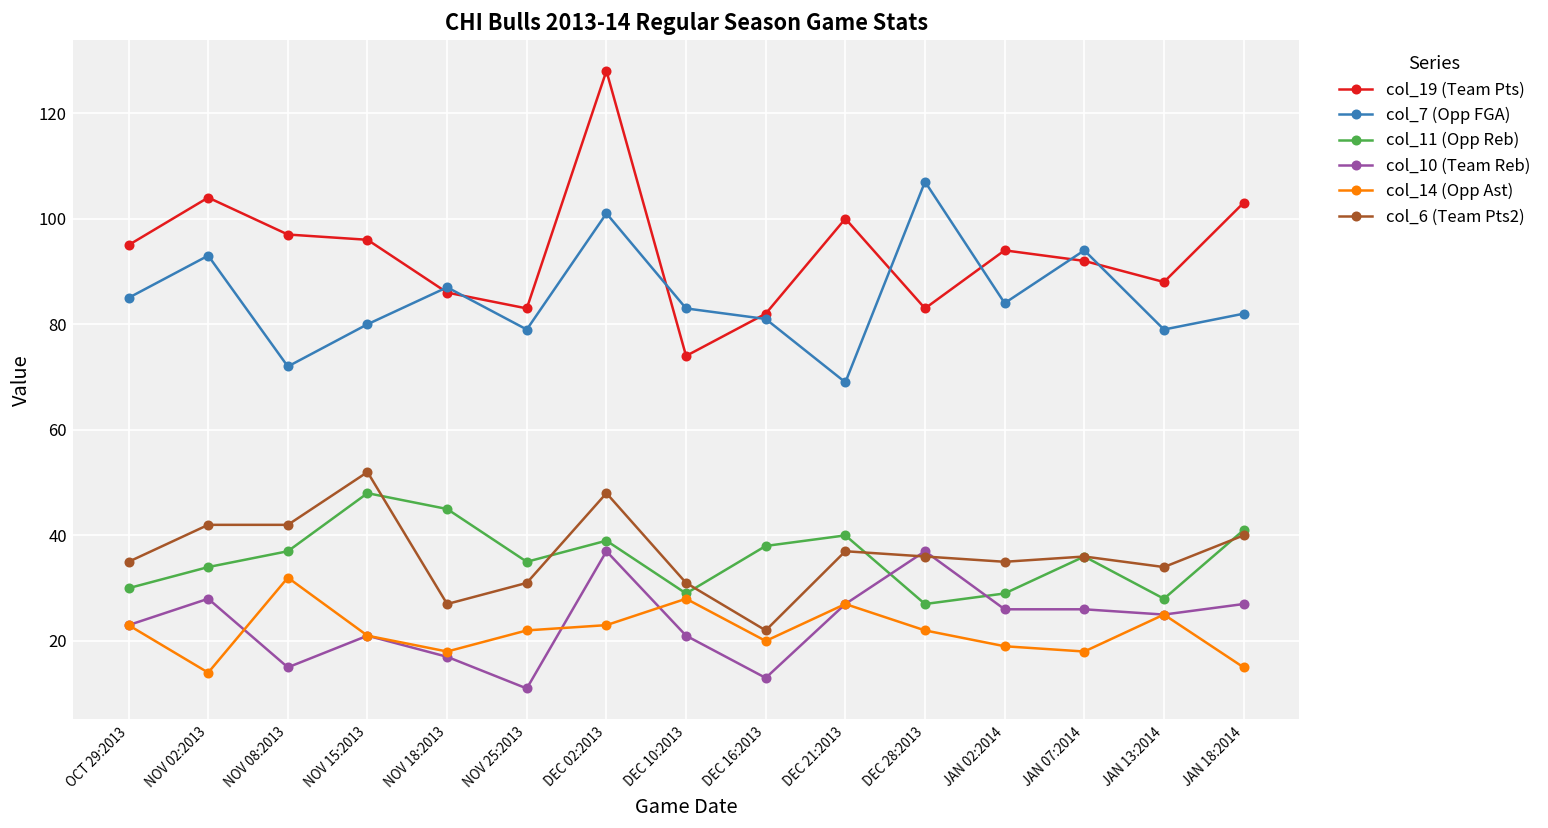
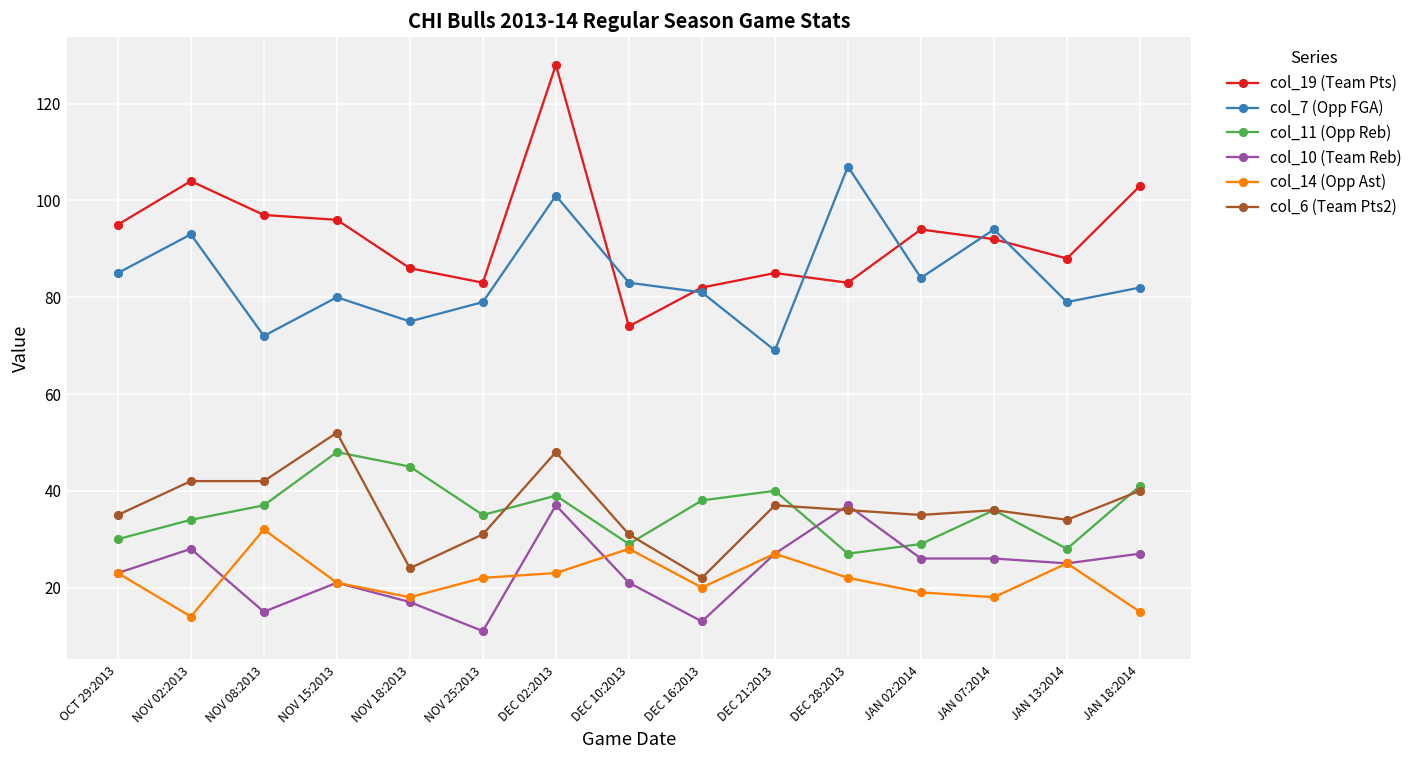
  {
    "col_19 (Team Pts)": {
      "OCT 29:2013": 95,
      "NOV 02:2013": 104,
      "NOV 08:2013": 97,
      "NOV 15:2013": 96,
      "NOV 18:2013": 86,
      "NOV 25:2013": 83,
      "DEC 02:2013": 128,
      "DEC 10:2013": 74,
      "DEC 16:2013": 82,
-     "DEC 21:2013": 100,
+     "DEC 21:2013": 85,
      "DEC 28:2013": 83,
      "JAN 02:2014": 94,
      "JAN 07:2014": 92,
      "JAN 13:2014": 88,
      "JAN 18:2014": 103
    },
    "col_7 (Opp FGA)": {
      "OCT 29:2013": 85,
      "NOV 02:2013": 93,
      "NOV 08:2013": 72,
      "NOV 15:2013": 80,
-     "NOV 18:2013": 87,
+     "NOV 18:2013": 75,
      "NOV 25:2013": 79,
      "DEC 02:2013": 101,
      "DEC 10:2013": 83,
      "DEC 16:2013": 81,
      "DEC 21:2013": 69,
      "DEC 28:2013": 107,
      "JAN 02:2014": 84,
      "JAN 07:2014": 94,
      "JAN 13:2014": 79,
      "JAN 18:2014": 82
    },
    "col_11 (Opp Reb)": {
      "OCT 29:2013": 30,
      "NOV 02:2013": 34,
      "NOV 08:2013": 37,
      "NOV 15:2013": 48,
      "NOV 18:2013": 45,
      "NOV 25:2013": 35,
      "DEC 02:2013": 39,
      "DEC 10:2013": 29,
      "DEC 16:2013": 38,
      "DEC 21:2013": 40,
      "DEC 28:2013": 27,
      "JAN 02:2014": 29,
      "JAN 13:2014": 28,
      "JAN 18:2014": 41
    },
    "col_10 (Team Reb)": {
      "NOV 02:2013": 28,
      "NOV 08:2013": 15,
      "NOV 18:2013": 17,
      "NOV 25:2013": 11,
      "DEC 02:2013": 37,
      "DEC 10:2013": 21,
      "DEC 16:2013": 13,
      "DEC 28:2013": 37,
      "JAN 02:2014": 26,
      "JAN 07:2014": 26,
      "JAN 18:2014": 27
    },
    "col_14 (Opp Ast)": {
      "NOV 02:2013": 14,
      "NOV 08:2013": 32,
      "NOV 18:2013": 18,
      "NOV 25:2013": 22,
      "DEC 02:2013": 23,
      "DEC 10:2013": 28,
      "DEC 16:2013": 20,
      "DEC 28:2013": 22,
      "JAN 02:2014": 19,
      "JAN 07:2014": 18,
      "JAN 18:2014": 15
    },
    "col_6 (Team Pts2)": {
      "OCT 29:2013": 35,
      "NOV 02:2013": 42,
      "NOV 08:2013": 42,
      "NOV 15:2013": 52,
-     "NOV 18:2013": 27,
+     "NOV 18:2013": 24,
      "NOV 25:2013": 31,
      "DEC 02:2013": 48,
      "DEC 10:2013": 31,
      "DEC 16:2013": 22,
      "DEC 21:2013": 37,
      "DEC 28:2013": 36,
      "JAN 02:2014": 35,
      "JAN 13:2014": 34,
      "JAN 18:2014": 40
    }
  }
